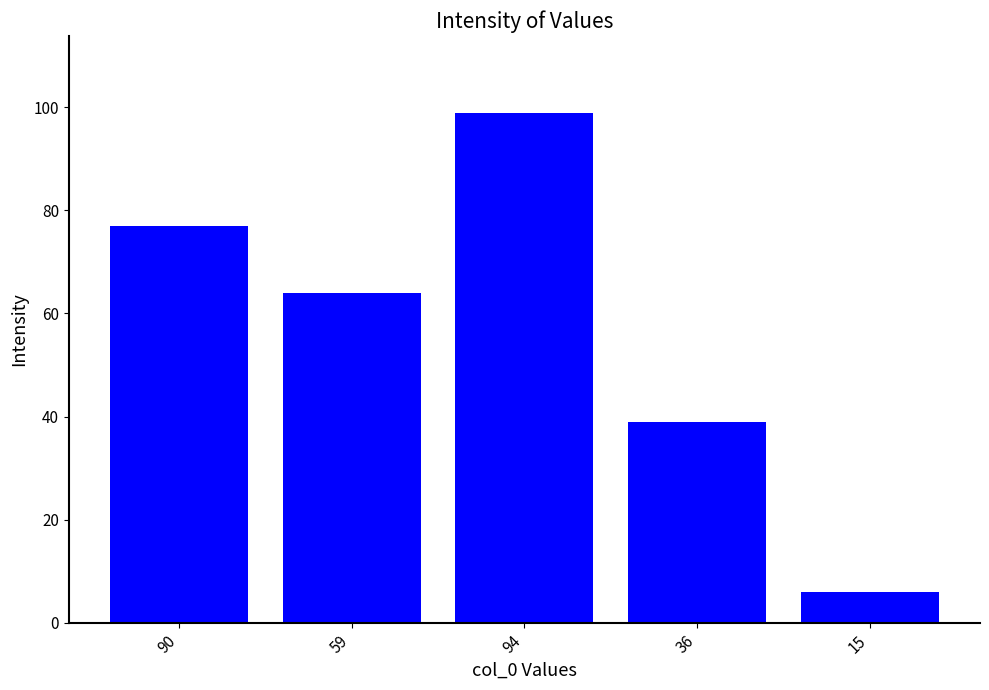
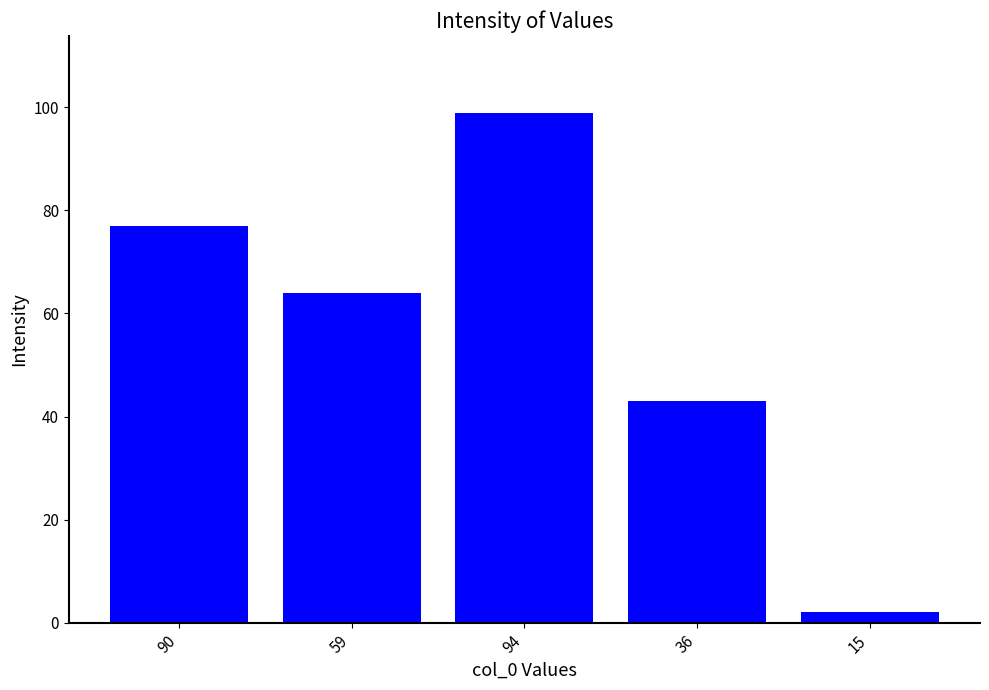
  {
    "90": 77,
    "59": 64,
    "94": 99,
-   "36": 39,
-   "15": 6
+   "36": 43,
+   "15": 2
  }
